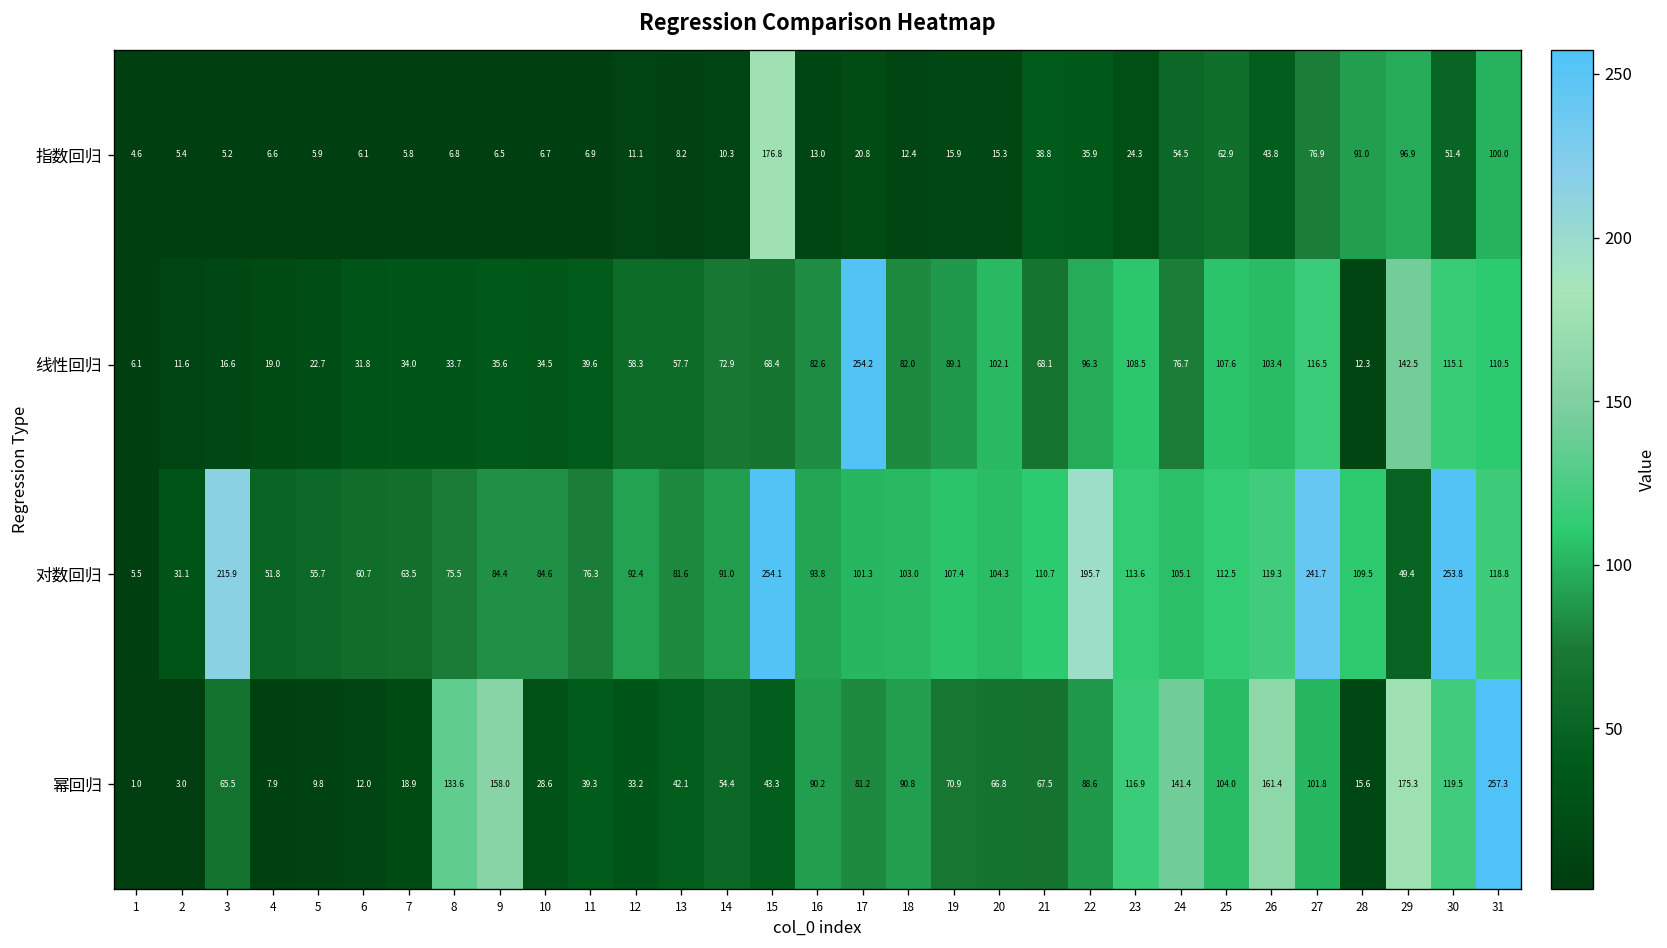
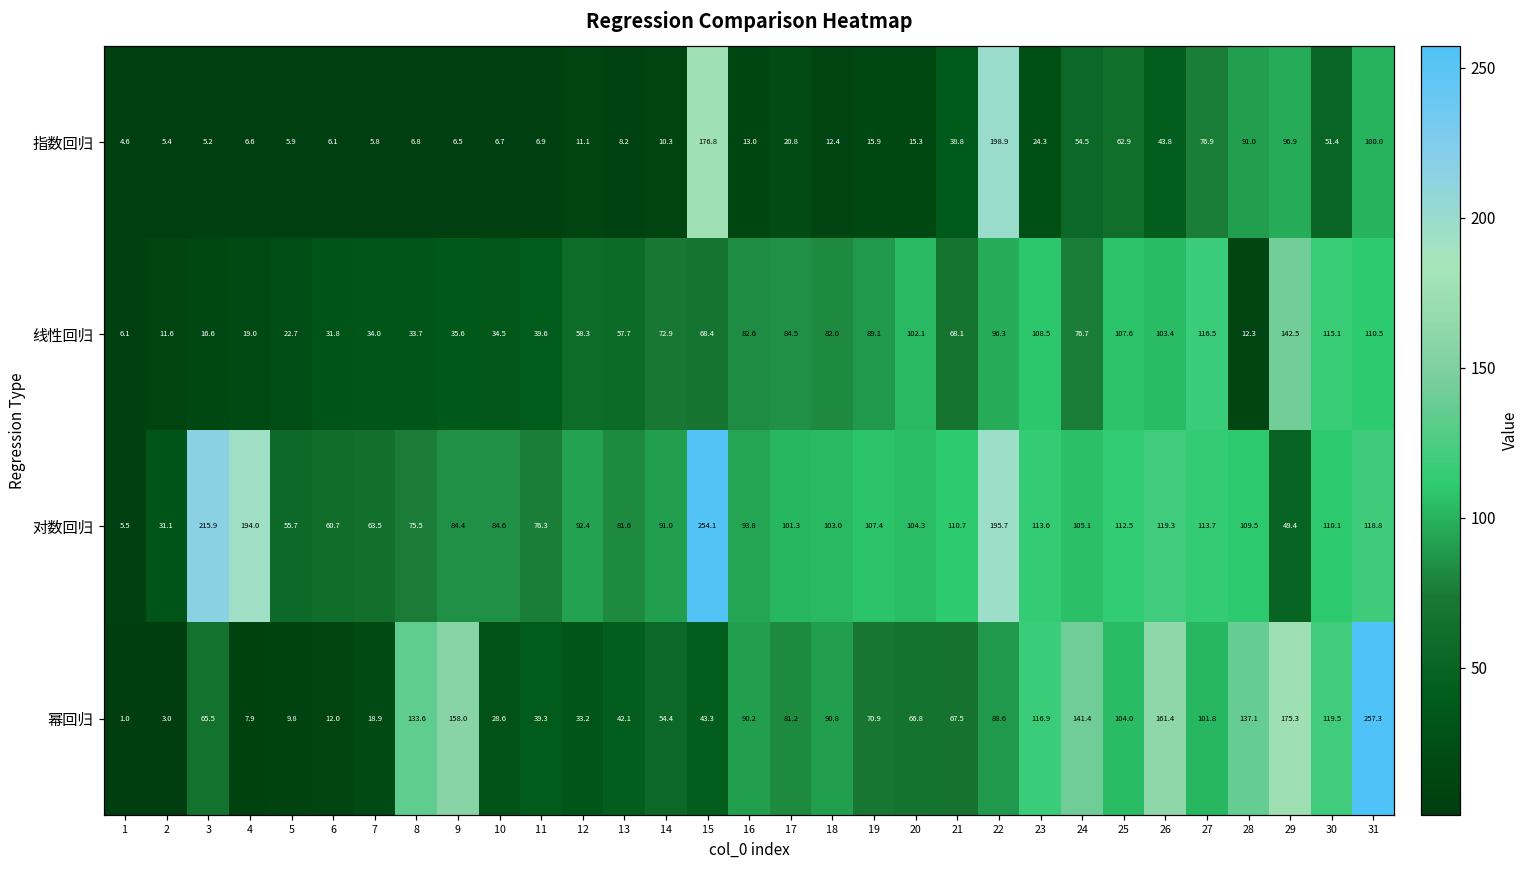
  {
    "指数回归": {
      "1": 4.6,
      "2": 5.4,
      "3": 5.2,
      "4": 6.6,
      "5": 5.9,
      "6": 6.1,
      "7": 5.8,
      "8": 6.8,
      "9": 6.5,
      "10": 6.7,
      "11": 6.9,
      "12": 11.1,
      "13": 8.2,
      "14": 10.3,
      "15": 176.8,
      "16": 13.0,
      "17": 20.8,
      "18": 12.4,
      "19": 15.9,
      "20": 15.3,
      "21": 38.8,
-     "22": 35.9,
+     "22": 198.9,
      "23": 24.3,
      "24": 54.5,
      "25": 62.9,
      "26": 43.8,
      "27": 76.9,
      "28": 91.0,
      "29": 96.9,
      "30": 51.4,
      "31": 100.0
    },
    "线性回归": {
      "1": 6.1,
      "2": 11.6,
      "3": 16.6,
      "4": 19.0,
      "5": 22.7,
      "6": 31.8,
      "7": 34.0,
      "8": 33.7,
      "9": 35.6,
      "10": 34.5,
      "11": 39.6,
      "12": 58.3,
      "13": 57.7,
      "14": 72.9,
      "15": 68.4,
      "16": 82.6,
-     "17": 254.2,
+     "17": 84.5,
      "18": 82.0,
      "19": 89.1,
      "20": 102.1,
      "21": 68.1,
      "22": 96.3,
      "23": 108.5,
      "24": 76.7,
      "25": 107.6,
      "26": 103.4,
      "27": 116.5,
      "28": 12.3,
      "29": 142.5,
      "30": 115.1,
      "31": 110.5
    },
    "对数回归": {
      "1": 5.5,
      "2": 31.1,
      "3": 215.9,
-     "4": 51.8,
+     "4": 194.0,
      "5": 55.7,
      "6": 60.7,
      "7": 63.5,
      "8": 75.5,
      "9": 84.4,
      "10": 84.6,
      "11": 76.3,
      "12": 92.4,
      "13": 81.6,
      "14": 91.0,
      "15": 254.1,
      "16": 93.8,
      "17": 101.3,
      "18": 103.0,
      "19": 107.4,
      "20": 104.3,
      "21": 110.7,
      "22": 195.7,
      "23": 113.6,
      "24": 105.1,
      "25": 112.5,
      "26": 119.3,
-     "27": 241.7,
+     "27": 113.7,
      "28": 109.5,
      "29": 49.4,
-     "30": 253.8,
+     "30": 110.1,
      "31": 118.8
    },
    "幂回归": {
      "1": 1.0,
      "2": 3.0,
      "3": 65.5,
      "4": 7.9,
      "5": 9.8,
      "6": 12.0,
      "7": 18.9,
      "8": 133.6,
      "9": 158.0,
      "10": 28.6,
      "11": 39.3,
      "12": 33.2,
      "13": 42.1,
      "14": 54.4,
      "15": 43.3,
      "16": 90.2,
      "17": 81.2,
      "18": 90.8,
      "19": 70.9,
      "20": 66.8,
      "21": 67.5,
      "22": 88.6,
      "23": 116.9,
      "24": 141.4,
      "25": 104.0,
      "26": 161.4,
      "27": 101.8,
-     "28": 15.6,
+     "28": 137.1,
      "29": 175.3,
      "30": 119.5,
      "31": 257.3
    }
  }
